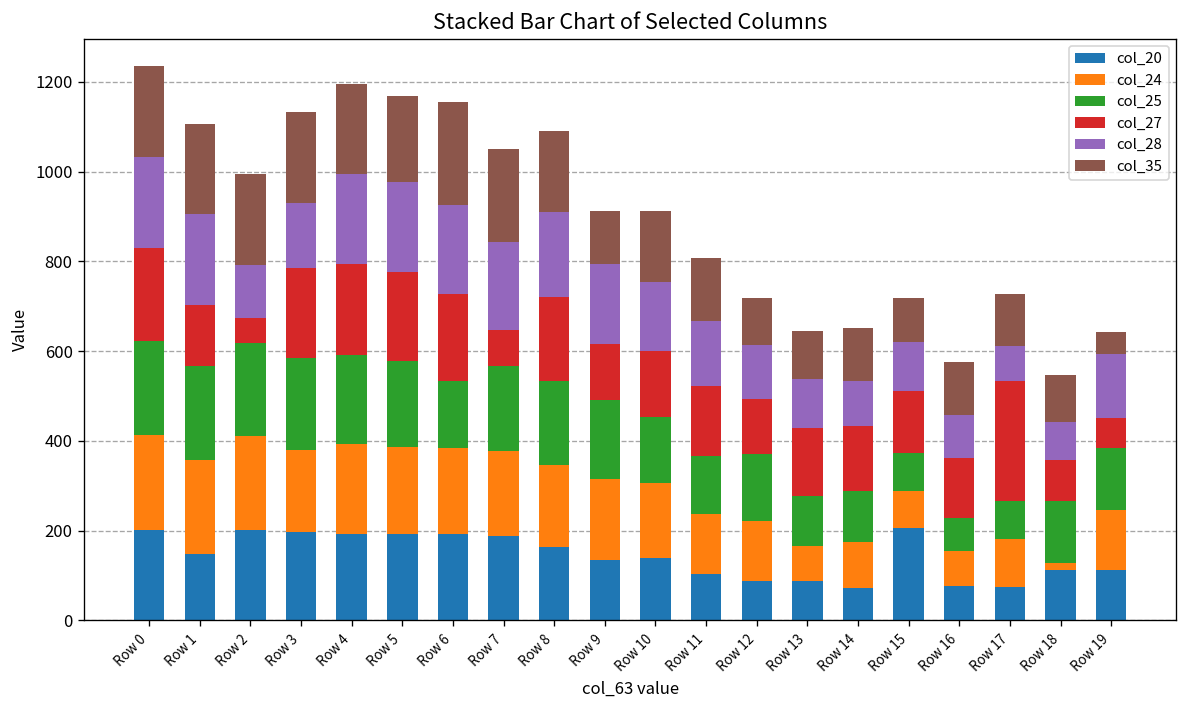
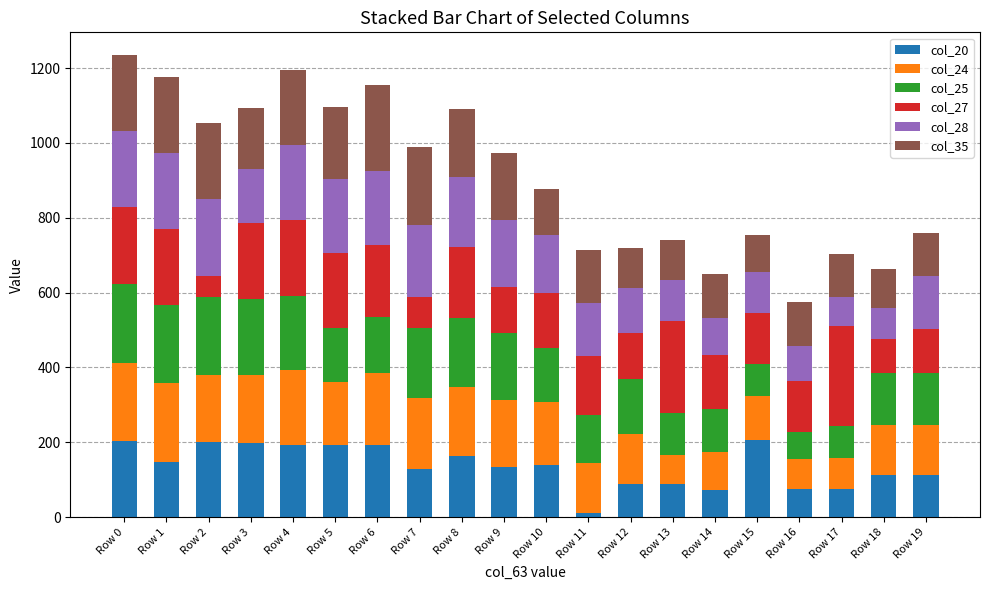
  {
    "col_20": {
      "Row 0": 200,
      "Row 1": 150,
      "Row 2": 200,
      "Row 3": 200,
      "Row 4": 190,
      "Row 5": 190,
      "Row 6": 190,
-     "Row 7": 190,
+     "Row 7": 130,
      "Row 8": 160,
      "Row 9": 130,
      "Row 10": 140,
-     "Row 11": 100,
+     "Row 11": 10,
      "Row 12": 90,
      "Row 13": 90,
      "Row 14": 70,
      "Row 15": 210,
      "Row 16": 80,
      "Row 17": 80,
      "Row 18": 110,
      "Row 19": 110
    },
    "col_24": {
      "Row 0": 210,
      "Row 1": 210,
-     "Row 2": 210,
+     "Row 2": 180,
      "Row 3": 180,
      "Row 4": 200,
-     "Row 5": 190,
+     "Row 5": 170,
      "Row 6": 190,
      "Row 7": 190,
      "Row 8": 180,
      "Row 9": 180,
      "Row 10": 170,
      "Row 11": 130,
      "Row 12": 130,
      "Row 13": 80,
      "Row 14": 100,
-     "Row 15": 80,
+     "Row 15": 120,
      "Row 16": 80,
-     "Row 17": 110,
-     "Row 18": 10,
+     "Row 17": 80,
+     "Row 18": 130,
      "Row 19": 130
    },
    "col_25": {
      "Row 0": 210,
      "Row 1": 210,
      "Row 2": 210,
      "Row 3": 210,
      "Row 4": 200,
-     "Row 5": 190,
+     "Row 5": 150,
      "Row 6": 150,
      "Row 7": 190,
      "Row 8": 190,
      "Row 9": 180,
      "Row 10": 150,
      "Row 11": 130,
      "Row 12": 150,
      "Row 13": 110,
      "Row 14": 110,
      "Row 15": 90,
      "Row 16": 70,
      "Row 17": 80,
      "Row 18": 140,
      "Row 19": 140
    },
    "col_27": {
      "Row 0": 210,
-     "Row 1": 140,
+     "Row 1": 210,
      "Row 2": 60,
      "Row 3": 200,
      "Row 4": 200,
      "Row 5": 200,
      "Row 6": 190,
      "Row 7": 80,
      "Row 8": 190,
      "Row 9": 120,
      "Row 10": 150,
      "Row 11": 160,
      "Row 12": 120,
-     "Row 13": 150,
+     "Row 13": 250,
      "Row 14": 150,
      "Row 15": 140,
      "Row 16": 140,
      "Row 17": 270,
      "Row 18": 90,
-     "Row 19": 70
+     "Row 19": 120
    },
    "col_28": {
      "Row 0": 200,
      "Row 1": 200,
-     "Row 2": 120,
+     "Row 2": 200,
      "Row 3": 150,
      "Row 4": 200,
      "Row 5": 200,
      "Row 6": 200,
      "Row 7": 190,
      "Row 8": 190,
      "Row 9": 180,
      "Row 10": 160,
      "Row 11": 140,
      "Row 12": 120,
      "Row 13": 110,
      "Row 14": 100,
      "Row 15": 110,
      "Row 16": 90,
      "Row 17": 80,
      "Row 18": 80,
      "Row 19": 140
    },
    "col_35": {
      "Row 0": 200,
      "Row 1": 200,
      "Row 2": 200,
-     "Row 3": 200,
+     "Row 3": 160,
      "Row 4": 200,
      "Row 5": 190,
      "Row 6": 230,
      "Row 7": 210,
      "Row 8": 180,
-     "Row 9": 120,
-     "Row 10": 160,
+     "Row 9": 180,
+     "Row 10": 120,
      "Row 11": 140,
      "Row 12": 110,
      "Row 13": 110,
      "Row 14": 120,
      "Row 15": 100,
      "Row 16": 120,
      "Row 17": 120,
      "Row 18": 110,
-     "Row 19": 50
+     "Row 19": 110
    }
  }
